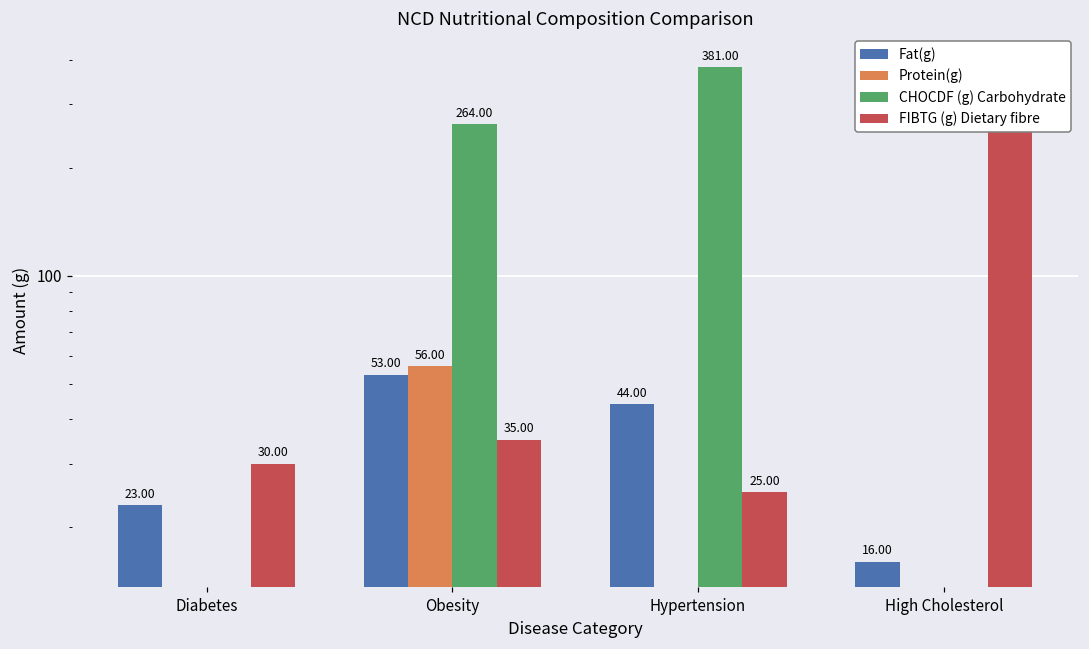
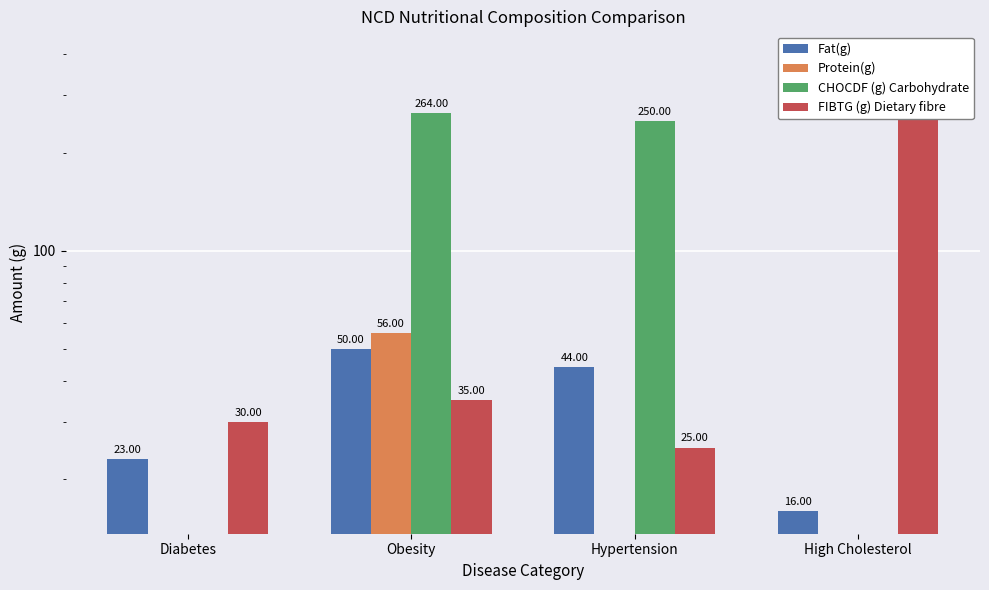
  {
    "Fat(g)": {
      "Diabetes": 23.00,
-     "Obesity": 53.00,
+     "Obesity": 50.00,
      "Hypertension": 44.00,
      "High Cholesterol": 16.00
    },
    "CHOCDF (g) Carbohydrate": {
      "Obesity": 264.00,
-     "Hypertension": 381.00
+     "Hypertension": 250.00
    }
  }
